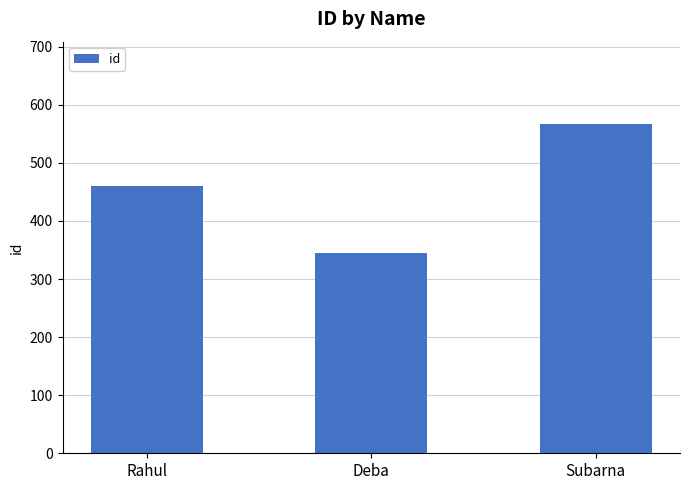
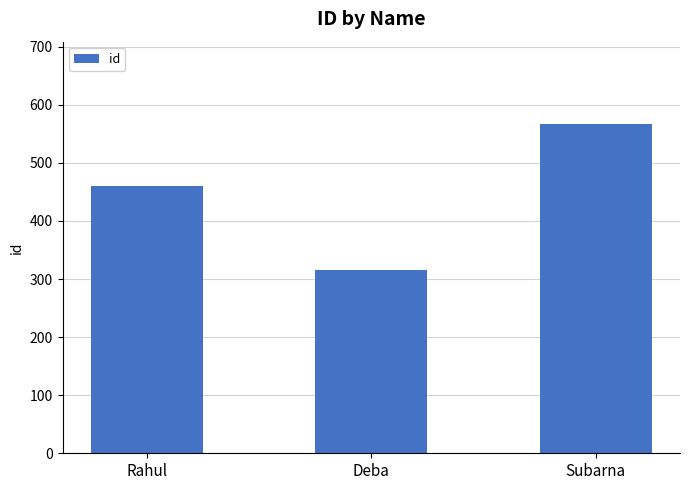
  {
    "Rahul": 460,
-   "Deba": 350,
+   "Deba": 320,
    "Subarna": 570
  }
